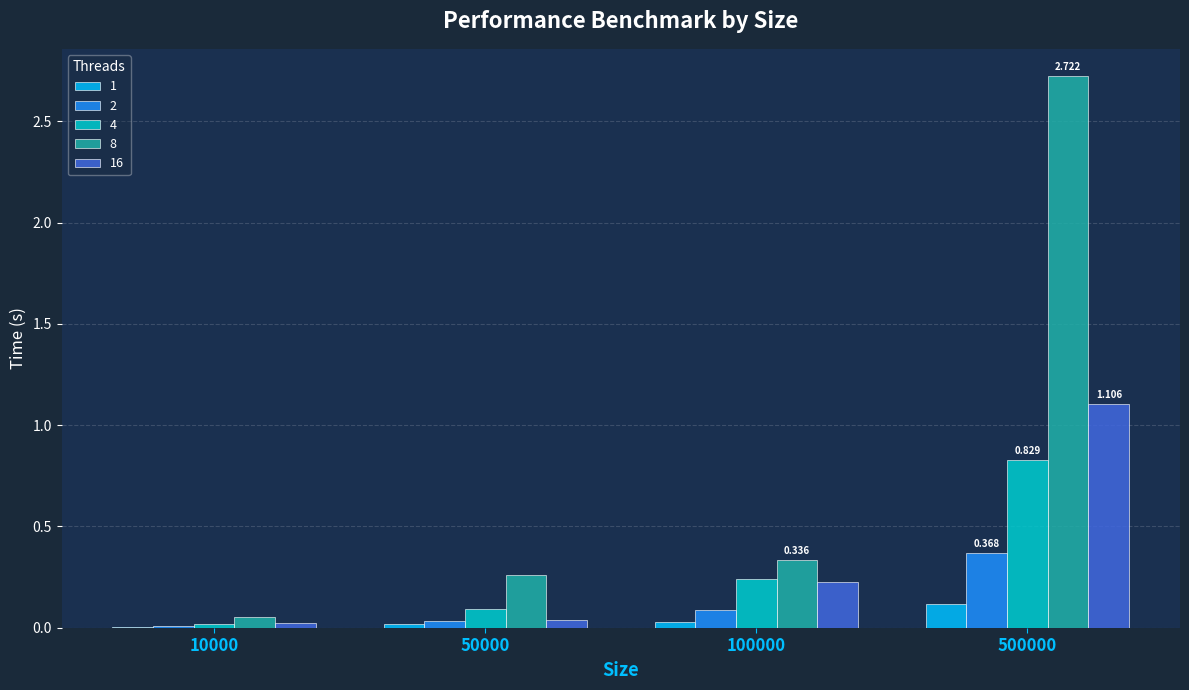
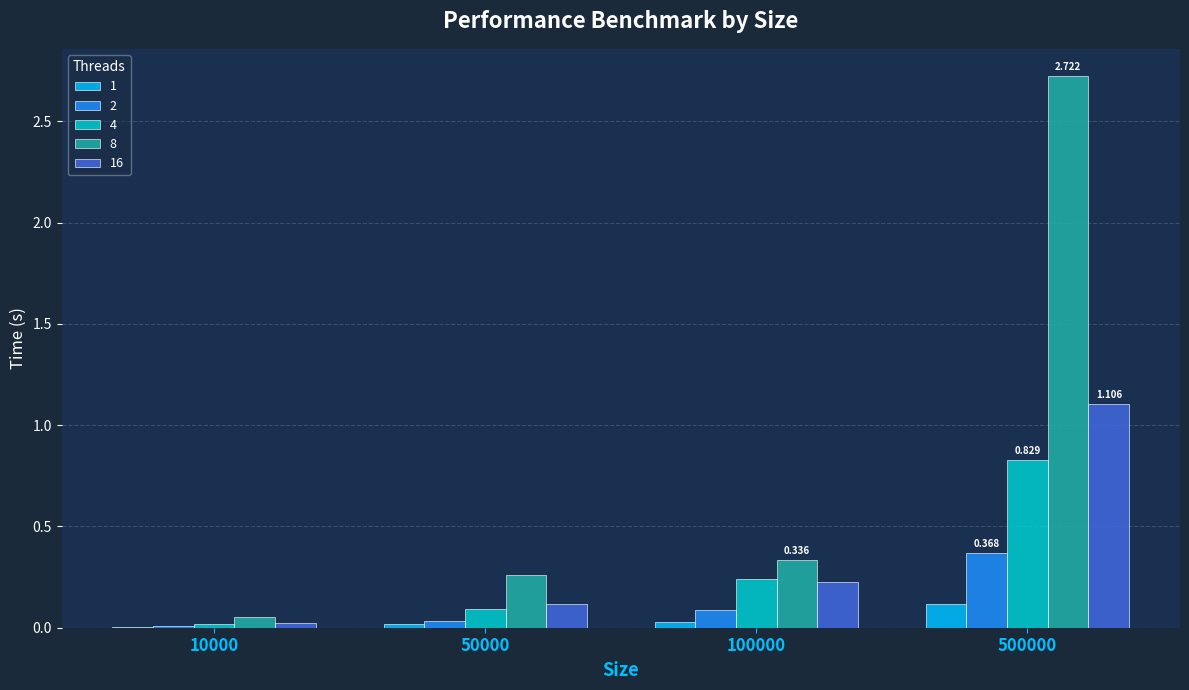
  {
    "16": {
      "10000": 0.02,
-     "50000": 0.04,
+     "50000": 0.11,
      "100000": 0.22
    }
  }
